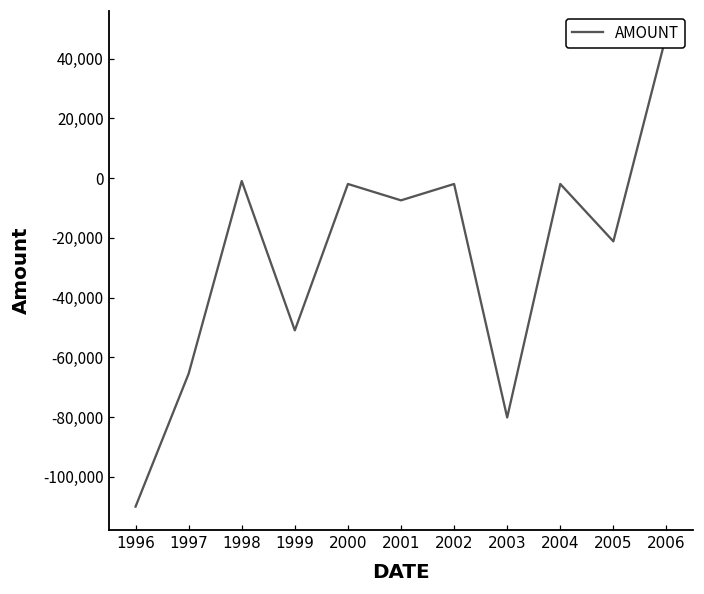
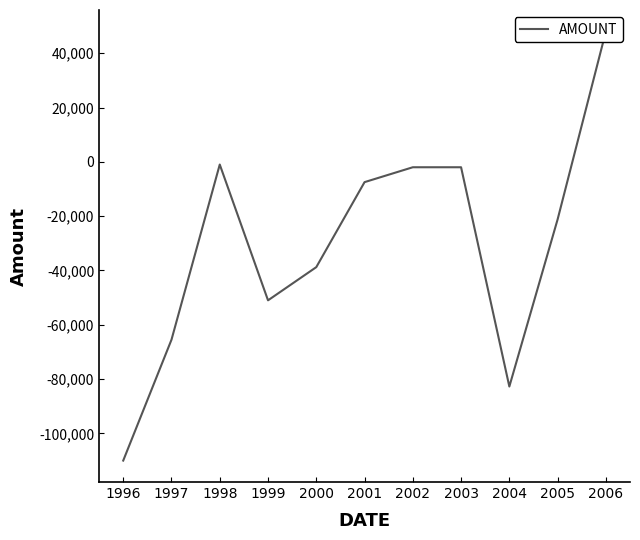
  {
    "1996": "-110,000",
    "1997": "-65,000",
    "1998": "-1,000",
    "1999": "-51,000",
-   "2000": "-2,000",
+   "2000": "-39,000",
    "2001": "-7,000",
    "2002": "-2,000",
-   "2003": "-80,000",
-   "2004": "-2,000",
+   "2003": "-2,000",
+   "2004": "-83,000",
    "2005": "-21,000"
  }
